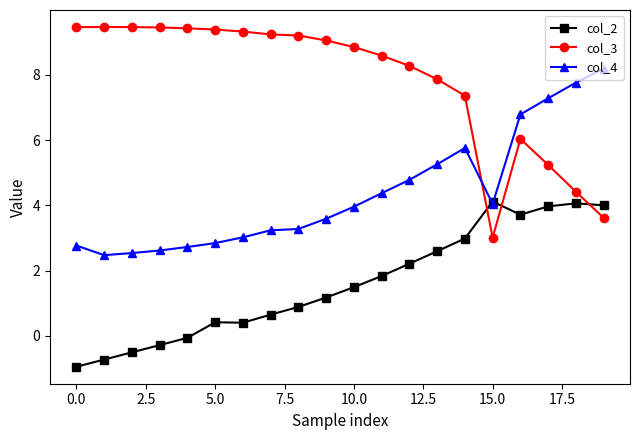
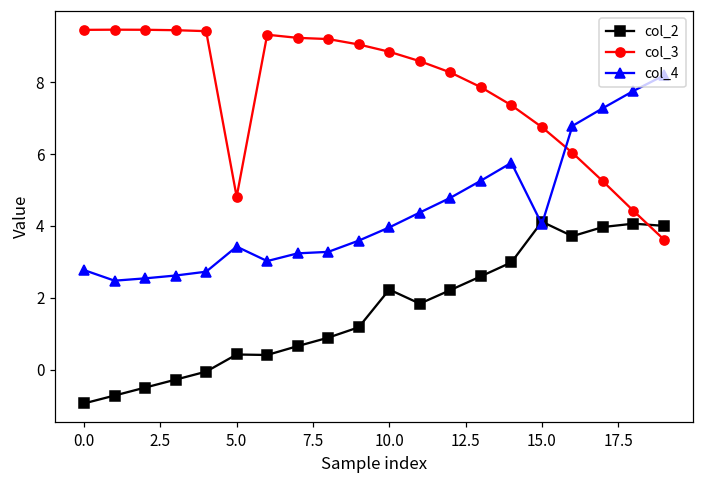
  {
    "col_2": {
      "0.0": -0.9,
      "5.0": 0.4,
-     "10.0": 1.5
+     "10.0": 2.2
    },
    "col_3": {
      "0.0": 9.5,
-     "5.0": 9.4,
+     "5.0": 4.8,
      "10.0": 8.8,
-     "15.0": 3.0
+     "15.0": 6.8
    },
    "col_4": {
      "0.0": 2.8,
-     "5.0": 2.8,
+     "5.0": 3.4,
      "10.0": 4.0
    }
  }
